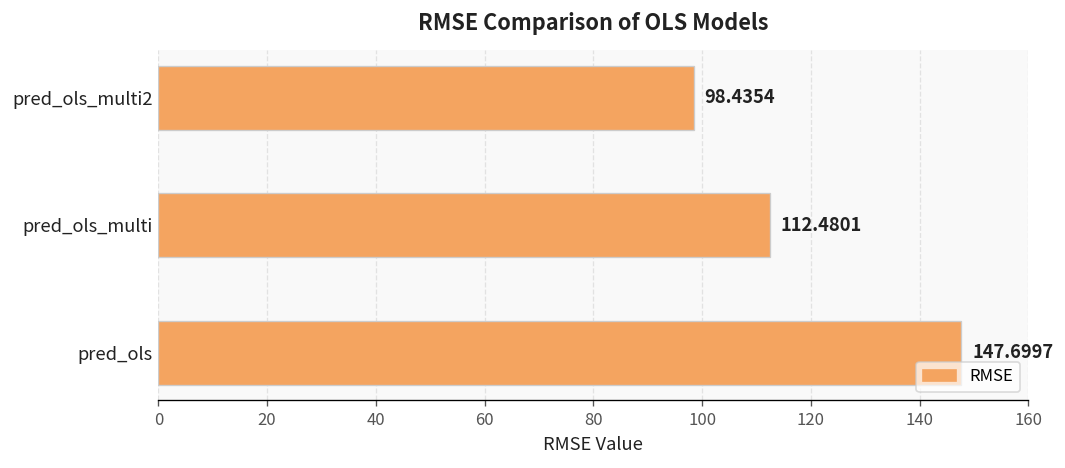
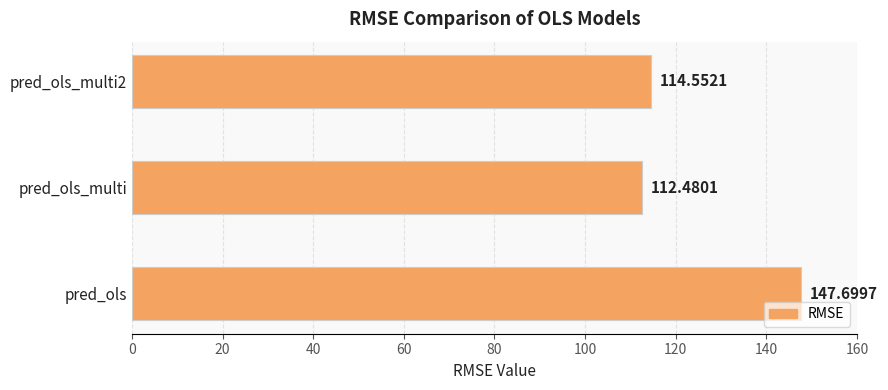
  {
-   "pred_ols_multi2": 98.4354,
+   "pred_ols_multi2": 114.5521,
    "pred_ols_multi": 112.4801
  }
